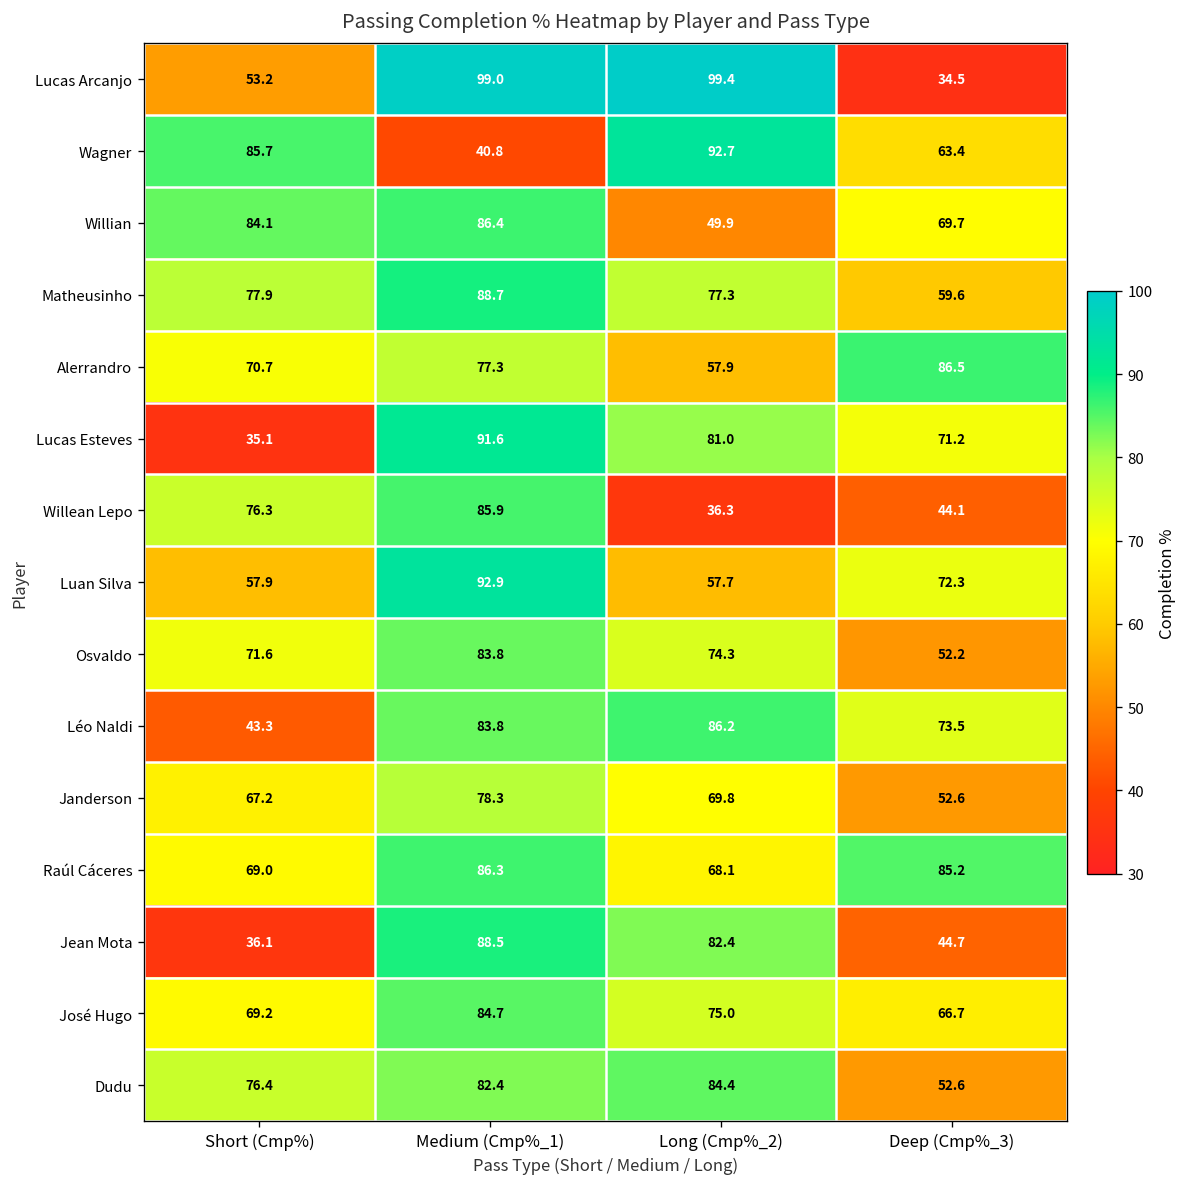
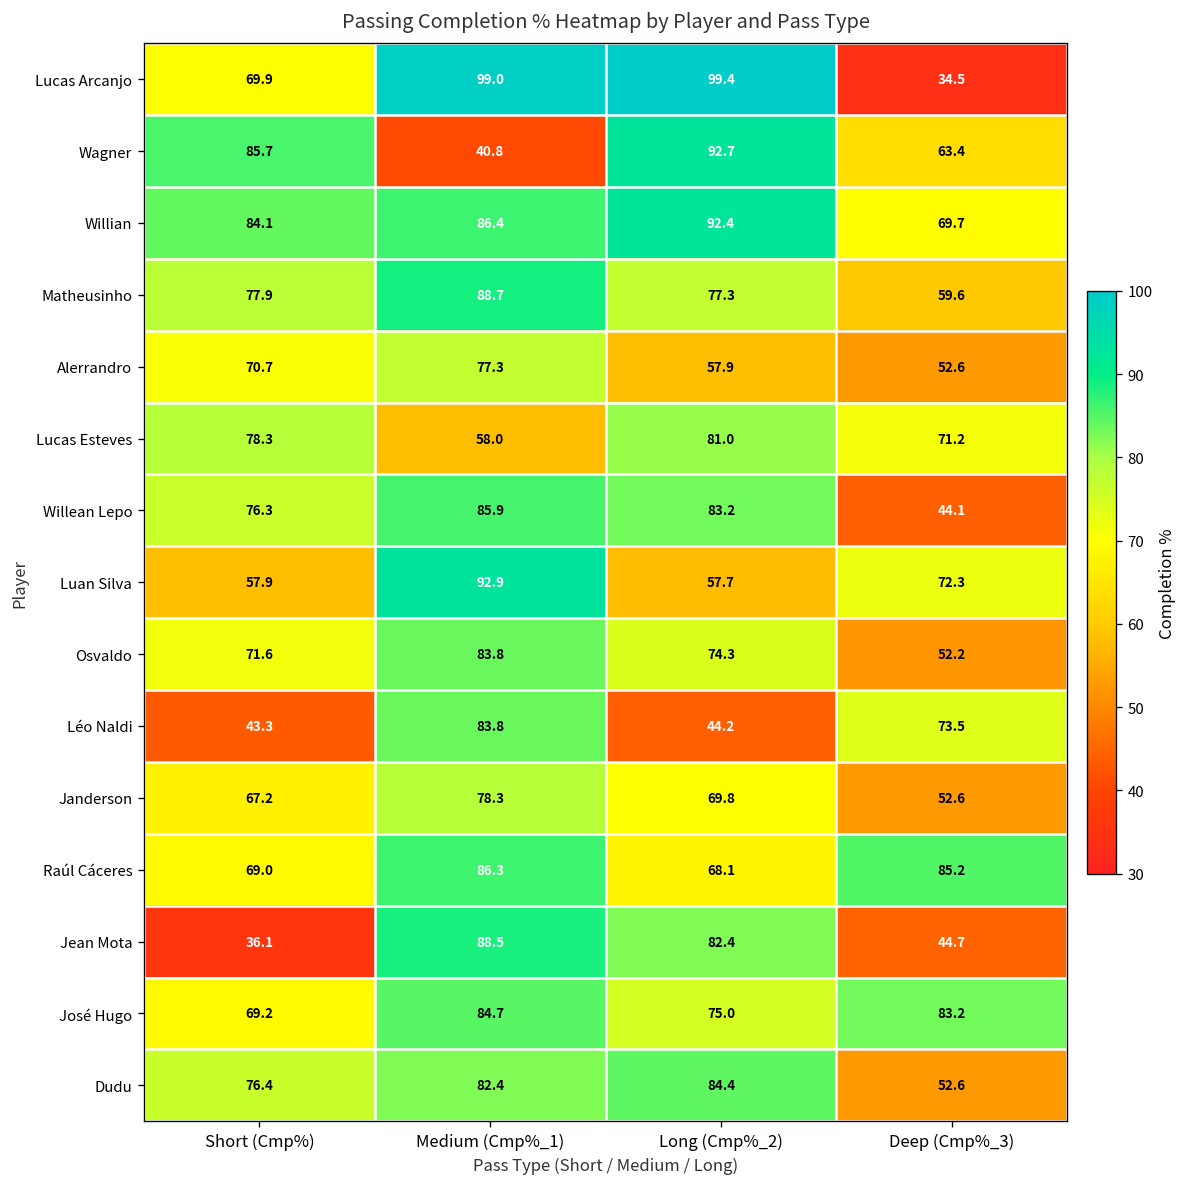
  {
    "Lucas Arcanjo": {
-     "Short (Cmp%)": 53.2,
+     "Short (Cmp%)": 69.9,
      "Medium (Cmp%_1)": 99.0,
      "Long (Cmp%_2)": 99.4,
      "Deep (Cmp%_3)": 34.5
    },
    "Wagner": {
      "Short (Cmp%)": 85.7,
      "Medium (Cmp%_1)": 40.8,
      "Long (Cmp%_2)": 92.7,
      "Deep (Cmp%_3)": 63.4
    },
    "Willian": {
      "Short (Cmp%)": 84.1,
      "Medium (Cmp%_1)": 86.4,
-     "Long (Cmp%_2)": 49.9,
+     "Long (Cmp%_2)": 92.4,
      "Deep (Cmp%_3)": 69.7
    },
    "Matheusinho": {
      "Short (Cmp%)": 77.9,
      "Medium (Cmp%_1)": 88.7,
      "Long (Cmp%_2)": 77.3,
      "Deep (Cmp%_3)": 59.6
    },
    "Alerrandro": {
      "Short (Cmp%)": 70.7,
      "Medium (Cmp%_1)": 77.3,
      "Long (Cmp%_2)": 57.9,
-     "Deep (Cmp%_3)": 86.5
+     "Deep (Cmp%_3)": 52.6
    },
    "Lucas Esteves": {
-     "Short (Cmp%)": 35.1,
-     "Medium (Cmp%_1)": 91.6,
+     "Short (Cmp%)": 78.3,
+     "Medium (Cmp%_1)": 58.0,
      "Long (Cmp%_2)": 81.0,
      "Deep (Cmp%_3)": 71.2
    },
    "Willean Lepo": {
      "Short (Cmp%)": 76.3,
      "Medium (Cmp%_1)": 85.9,
-     "Long (Cmp%_2)": 36.3,
+     "Long (Cmp%_2)": 83.2,
      "Deep (Cmp%_3)": 44.1
    },
    "Luan Silva": {
      "Short (Cmp%)": 57.9,
      "Medium (Cmp%_1)": 92.9,
      "Long (Cmp%_2)": 57.7,
      "Deep (Cmp%_3)": 72.3
    },
    "Osvaldo": {
      "Short (Cmp%)": 71.6,
      "Medium (Cmp%_1)": 83.8,
      "Long (Cmp%_2)": 74.3,
      "Deep (Cmp%_3)": 52.2
    },
    "Léo Naldi": {
      "Short (Cmp%)": 43.3,
      "Medium (Cmp%_1)": 83.8,
-     "Long (Cmp%_2)": 86.2,
+     "Long (Cmp%_2)": 44.2,
      "Deep (Cmp%_3)": 73.5
    },
    "Janderson": {
      "Short (Cmp%)": 67.2,
      "Medium (Cmp%_1)": 78.3,
      "Long (Cmp%_2)": 69.8,
      "Deep (Cmp%_3)": 52.6
    },
    "Raúl Cáceres": {
      "Short (Cmp%)": 69.0,
      "Medium (Cmp%_1)": 86.3,
      "Long (Cmp%_2)": 68.1,
      "Deep (Cmp%_3)": 85.2
    },
    "Jean Mota": {
      "Short (Cmp%)": 36.1,
      "Medium (Cmp%_1)": 88.5,
      "Long (Cmp%_2)": 82.4,
      "Deep (Cmp%_3)": 44.7
    },
    "José Hugo": {
      "Short (Cmp%)": 69.2,
      "Medium (Cmp%_1)": 84.7,
      "Long (Cmp%_2)": 75.0,
-     "Deep (Cmp%_3)": 66.7
+     "Deep (Cmp%_3)": 83.2
    },
    "Dudu": {
      "Short (Cmp%)": 76.4,
      "Medium (Cmp%_1)": 82.4,
      "Long (Cmp%_2)": 84.4,
      "Deep (Cmp%_3)": 52.6
    }
  }
